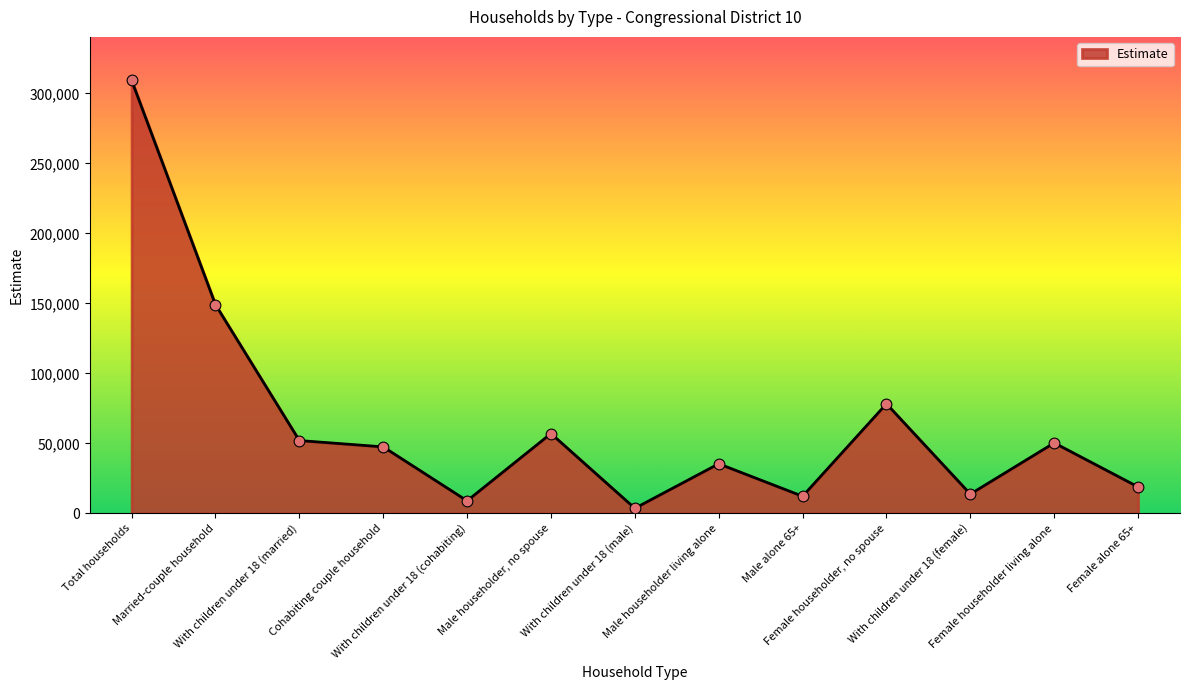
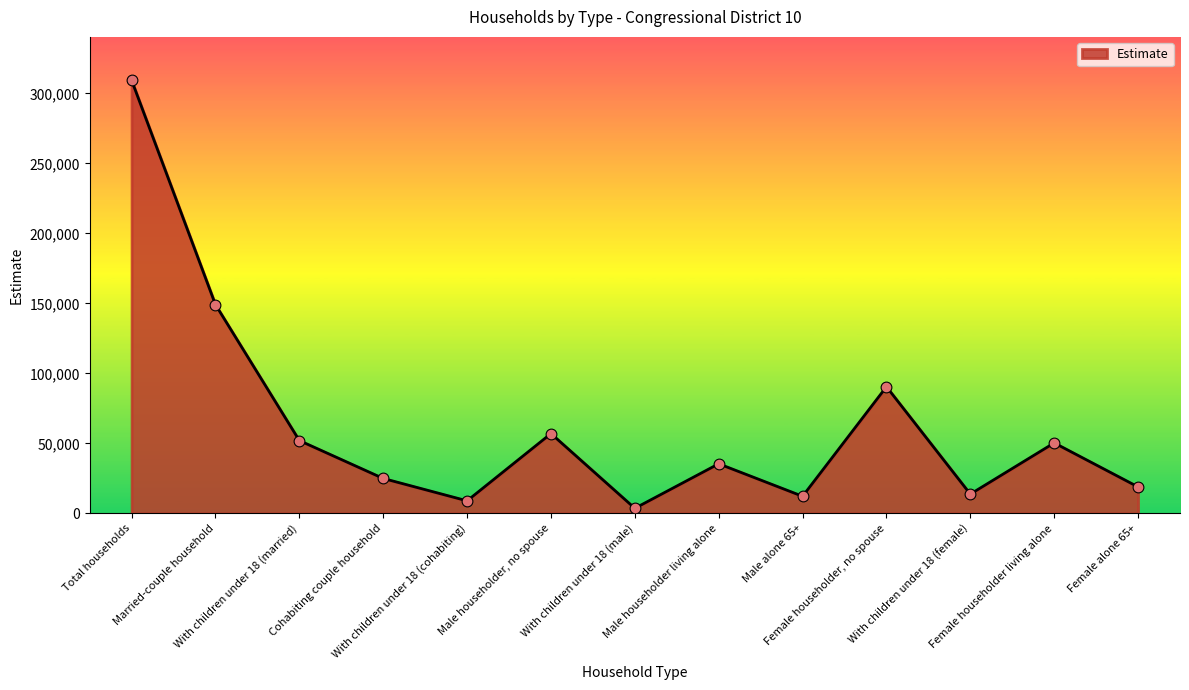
  {
    "Total households": "309,000",
    "Married-couple household": "149,000",
    "With children under 18 (married)": "52,000",
-   "Cohabiting couple household": "48,000",
+   "Cohabiting couple household": "25,000",
    "With children under 18 (cohabiting)": "9,000",
    "Male householder, no spouse": "57,000",
    "With children under 18 (male)": "4,000",
    "Male householder living alone": "35,000",
    "Male alone 65+": "12,000",
-   "Female householder, no spouse": "78,000",
+   "Female householder, no spouse": "90,000",
    "With children under 18 (female)": "14,000",
    "Female householder living alone": "50,000",
    "Female alone 65+": "19,000"
  }
